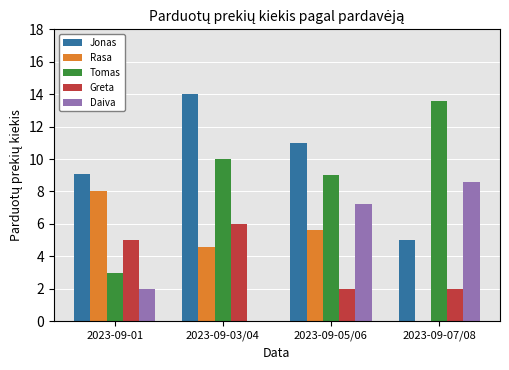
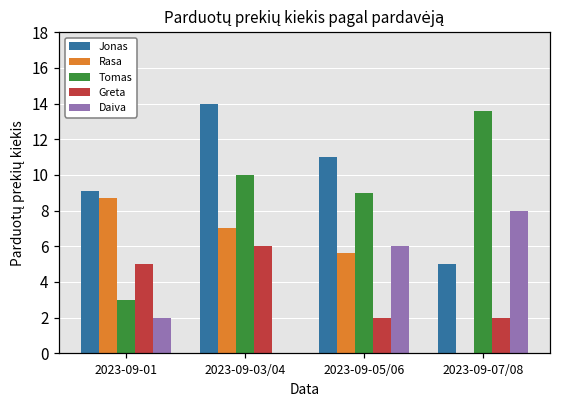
  {
    "Jonas": {
      "2023-09-01": 9.1,
      "2023-09-03/04": 14.0,
      "2023-09-05/06": 11.0,
      "2023-09-07/08": 5.0
    },
    "Rasa": {
-     "2023-09-01": 8.0,
-     "2023-09-03/04": 4.6,
+     "2023-09-01": 8.7,
+     "2023-09-03/04": 7.0,
      "2023-09-05/06": 5.6,
      "2023-09-07/08": 0.0
    },
    "Tomas": {
      "2023-09-01": 3.0,
      "2023-09-03/04": 10.0,
      "2023-09-05/06": 9.0,
      "2023-09-07/08": 13.6
    },
    "Greta": {
      "2023-09-01": 5.0,
      "2023-09-03/04": 6.0,
      "2023-09-05/06": 2.0,
      "2023-09-07/08": 2.0
    },
    "Daiva": {
      "2023-09-01": 2.0,
      "2023-09-03/04": 0.0,
-     "2023-09-05/06": 7.2,
-     "2023-09-07/08": 8.6
+     "2023-09-05/06": 6.0,
+     "2023-09-07/08": 8.0
    }
  }
